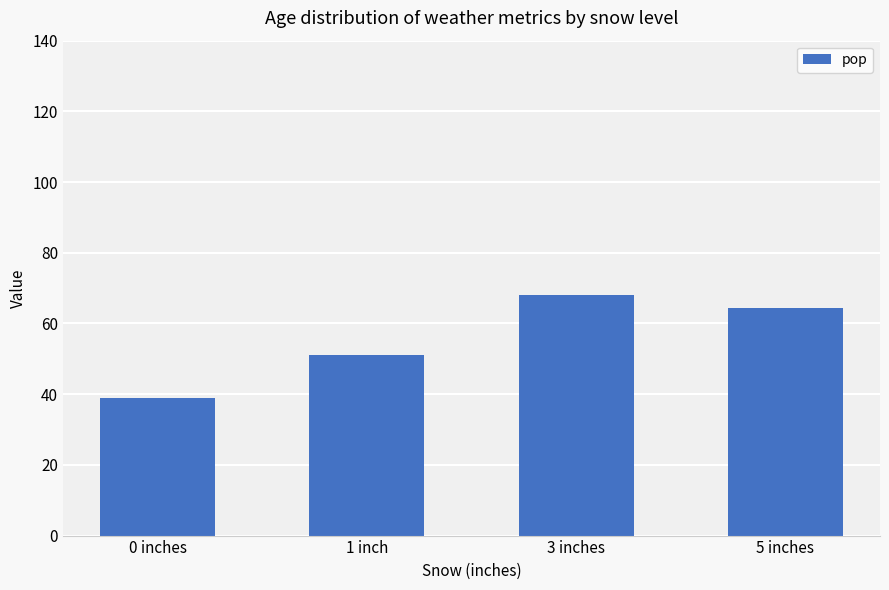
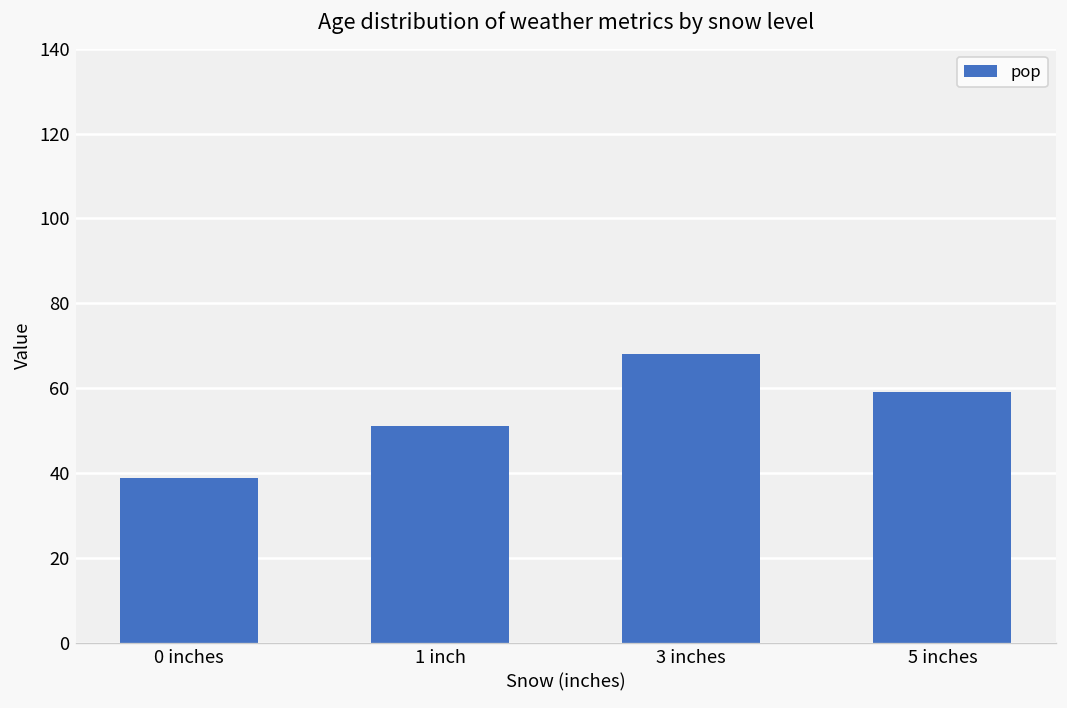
  {
    "0 inches": 39,
    "1 inch": 51,
    "3 inches": 68,
-   "5 inches": 65
+   "5 inches": 59
  }
